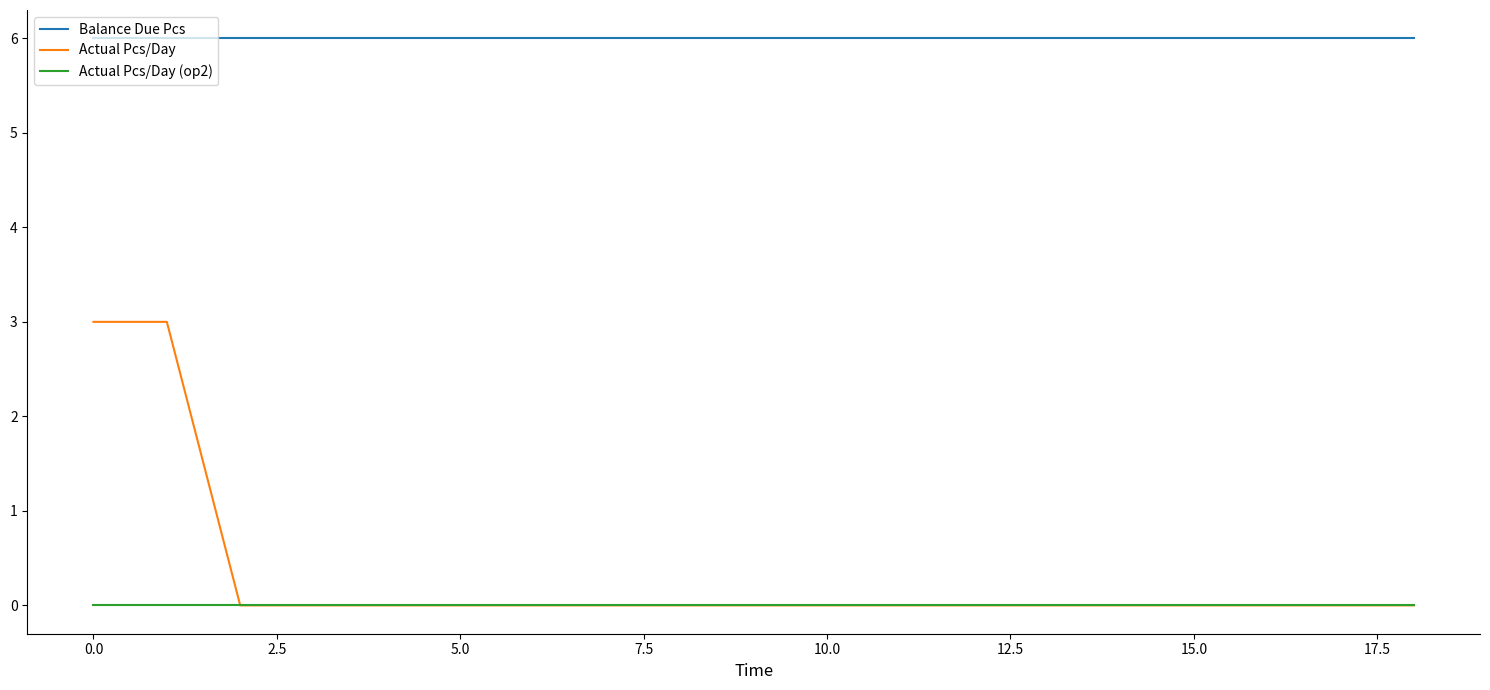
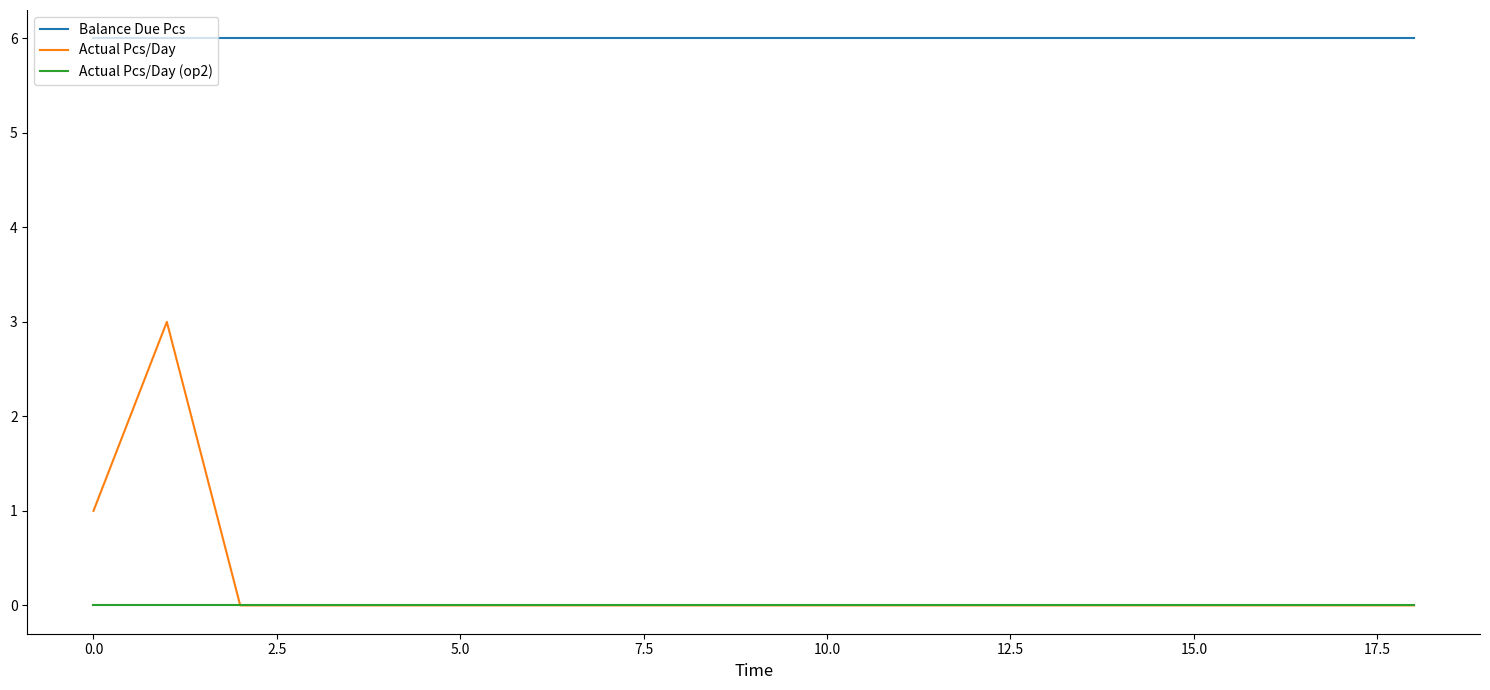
  {
    "Balance Due Pcs": {
      "5.0": 6,
      "10.0": 6,
      "15.0": 6
    },
    "Actual Pcs/Day": {
-     "0.0": 3
+     "0.0": 1
    },
    "Actual Pcs/Day (op2)": {
      "0.0": 0
    }
  }
